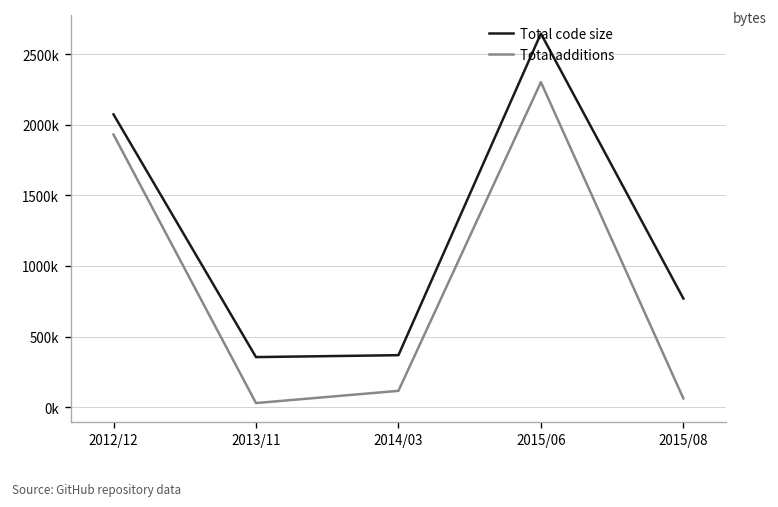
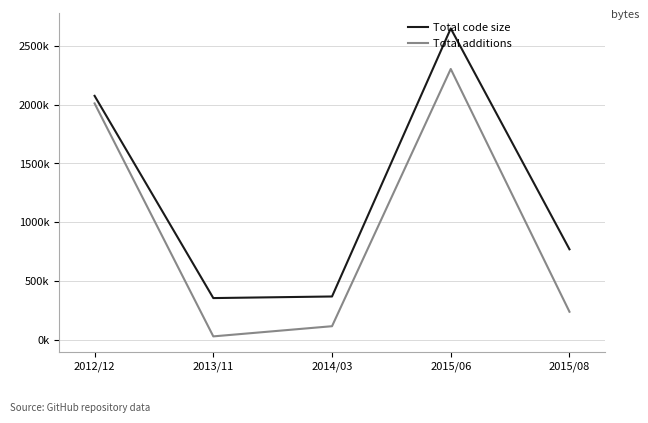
  {
    "Total code size": {
      "2012/12": 2070000,
      "2013/11": 350000,
      "2014/03": 370000,
      "2015/06": 2650000,
      "2015/08": 770000
    },
    "Total additions": {
-     "2012/12": 1930000,
+     "2012/12": 2010000,
      "2013/11": 30000,
      "2014/03": 120000,
      "2015/06": 2300000,
-     "2015/08": 60000
+     "2015/08": 240000
    }
  }
